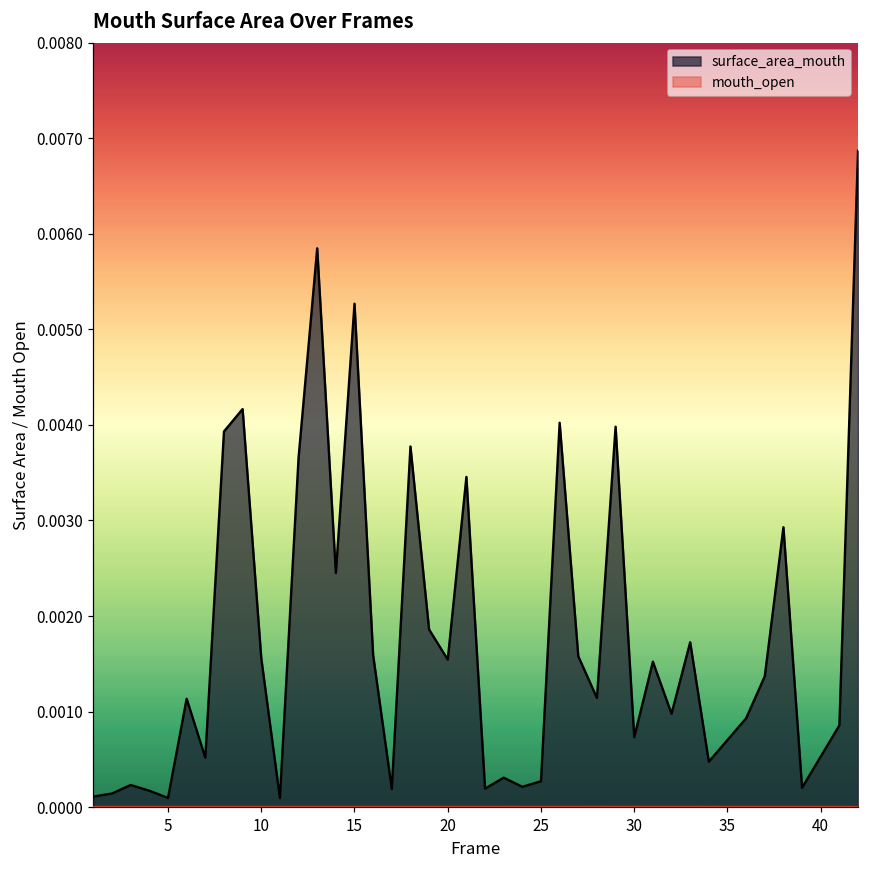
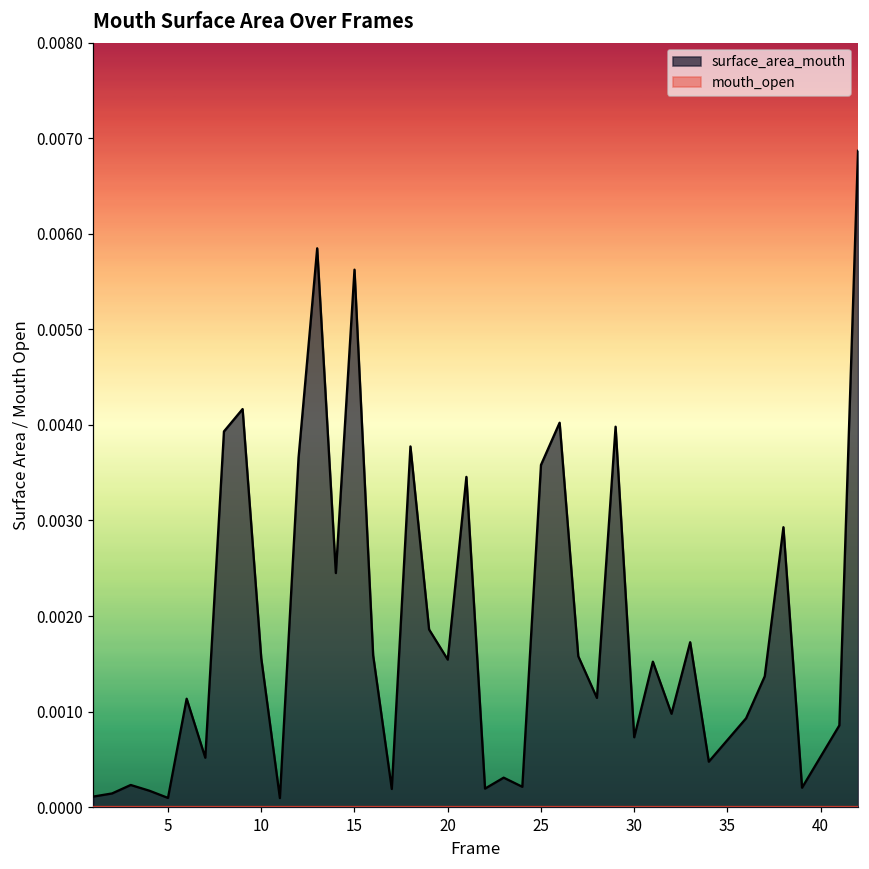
  {
    "surface_area_mouth": {
      "5": 0.0001,
      "10": 0.0016,
-     "15": 0.0053,
+     "15": 0.0056,
      "20": 0.0015,
-     "25": 0.0003,
+     "25": 0.0036,
      "30": 0.0007
    },
    "mouth_open": {
      "5": 0.0000,
      "10": 0.0000,
      "15": 0.0000,
      "20": 0.0000,
      "25": 0.0000,
      "30": 0.0000
    }
  }
